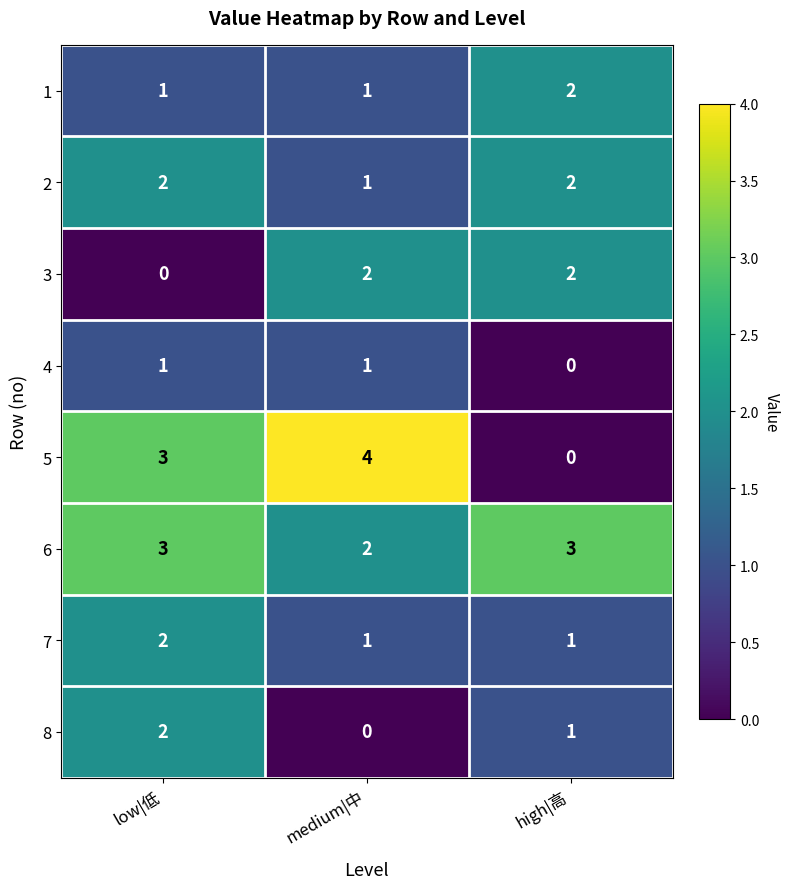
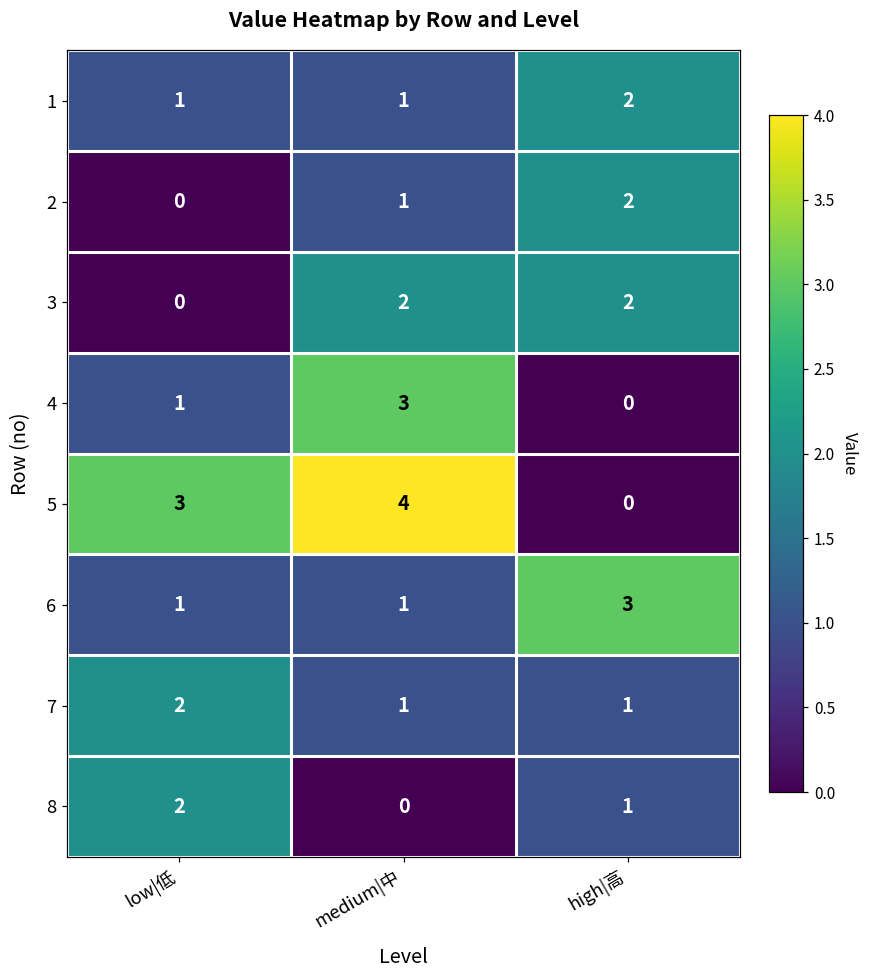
  {
    "1": {
      "low|低": 1,
      "medium|中": 1,
      "high|高": 2
    },
    "2": {
-     "low|低": 2,
+     "low|低": 0,
      "medium|中": 1,
      "high|高": 2
    },
    "3": {
      "low|低": 0,
      "medium|中": 2,
      "high|高": 2
    },
    "4": {
      "low|低": 1,
-     "medium|中": 1,
+     "medium|中": 3,
      "high|高": 0
    },
    "5": {
      "low|低": 3,
      "medium|中": 4,
      "high|高": 0
    },
    "6": {
-     "low|低": 3,
-     "medium|中": 2,
+     "low|低": 1,
+     "medium|中": 1,
      "high|高": 3
    },
    "7": {
      "low|低": 2,
      "medium|中": 1,
      "high|高": 1
    },
    "8": {
      "low|低": 2,
      "medium|中": 0,
      "high|高": 1
    }
  }
